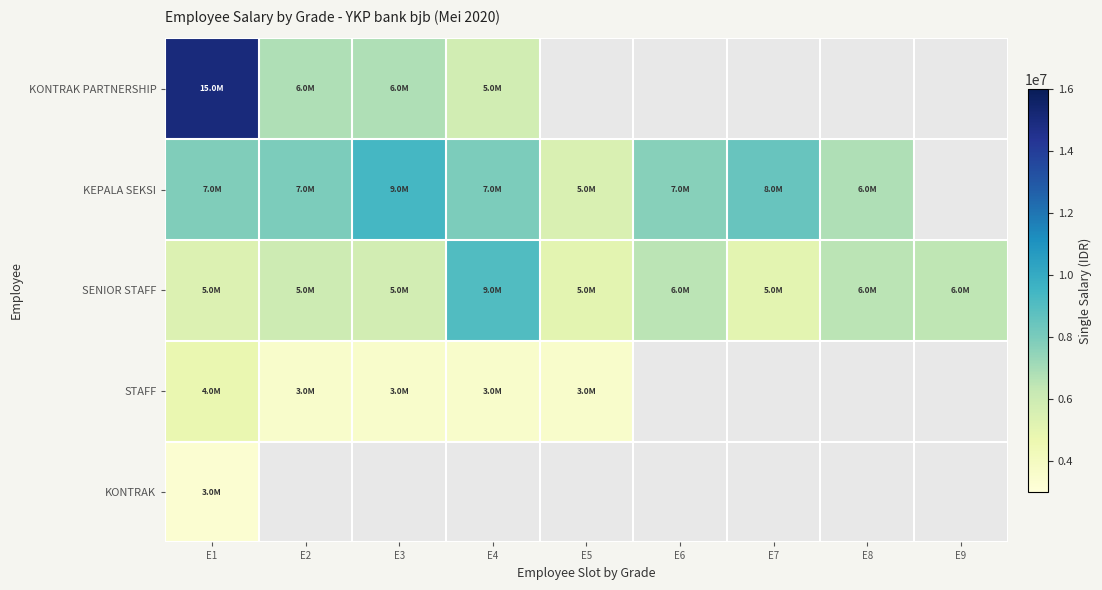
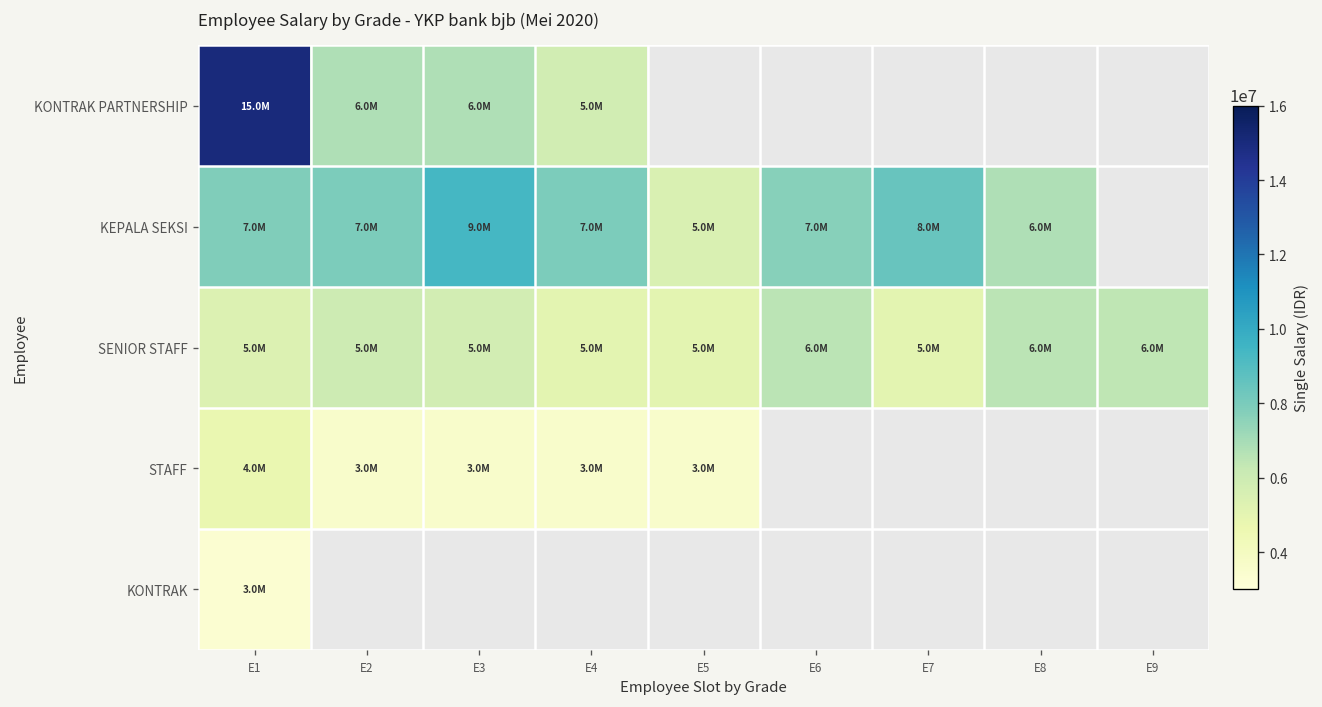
  {
    "KONTRAK PARTNERSHIP": {
      "E1": "15.0M",
      "E2": "6.0M",
      "E3": "6.0M",
      "E4": "5.0M"
    },
    "KEPALA SEKSI": {
      "E1": "7.0M",
      "E2": "7.0M",
      "E3": "9.0M",
      "E4": "7.0M",
      "E5": "5.0M",
      "E6": "7.0M",
      "E7": "8.0M",
      "E8": "6.0M"
    },
    "SENIOR STAFF": {
      "E1": "5.0M",
      "E2": "5.0M",
      "E3": "5.0M",
-     "E4": "9.0M",
+     "E4": "5.0M",
      "E5": "5.0M",
      "E6": "6.0M",
      "E7": "5.0M",
      "E8": "6.0M",
      "E9": "6.0M"
    },
    "STAFF": {
      "E1": "4.0M",
      "E2": "3.0M",
      "E3": "3.0M",
      "E4": "3.0M",
      "E5": "3.0M"
    },
    "KONTRAK": {
      "E1": "3.0M"
    }
  }
